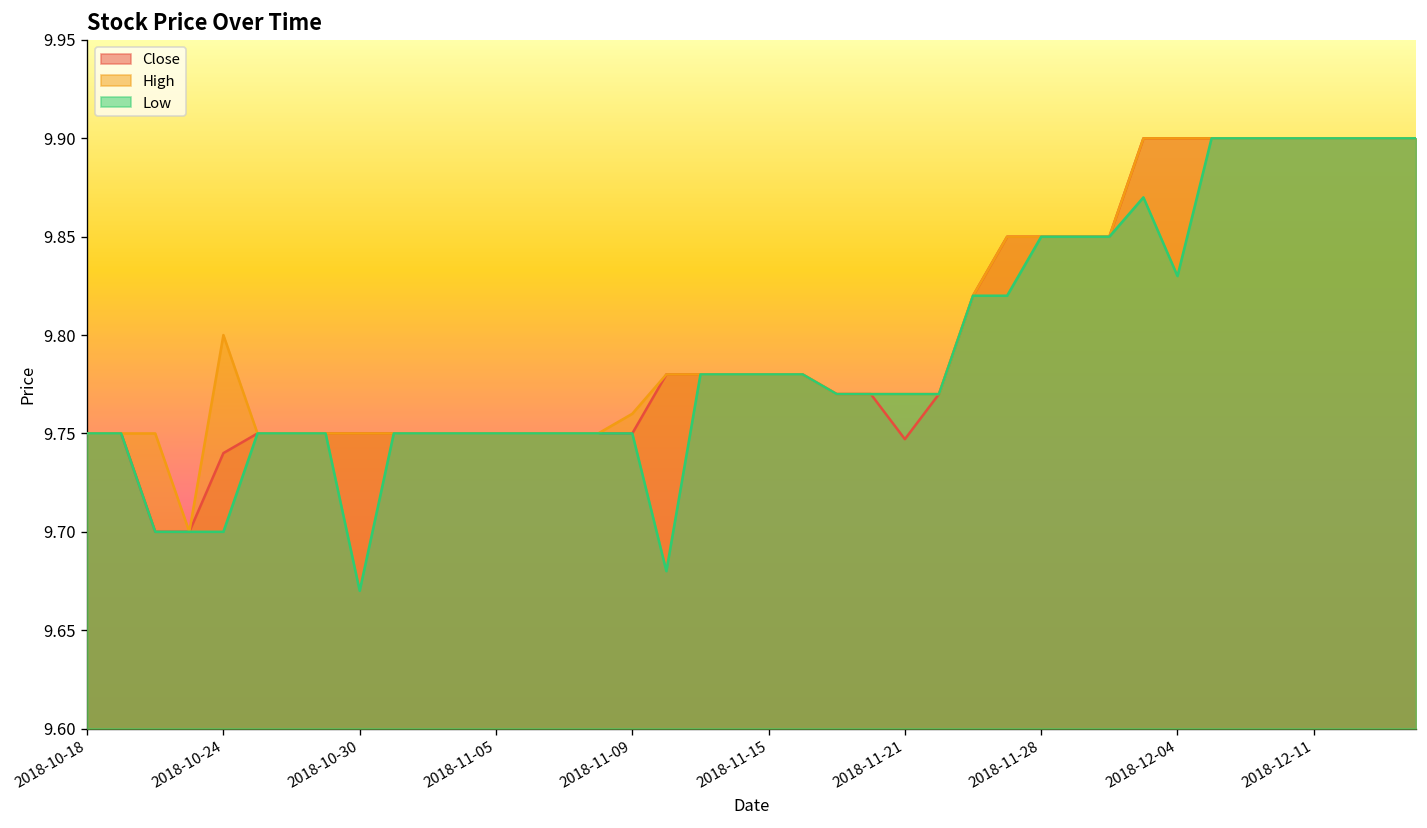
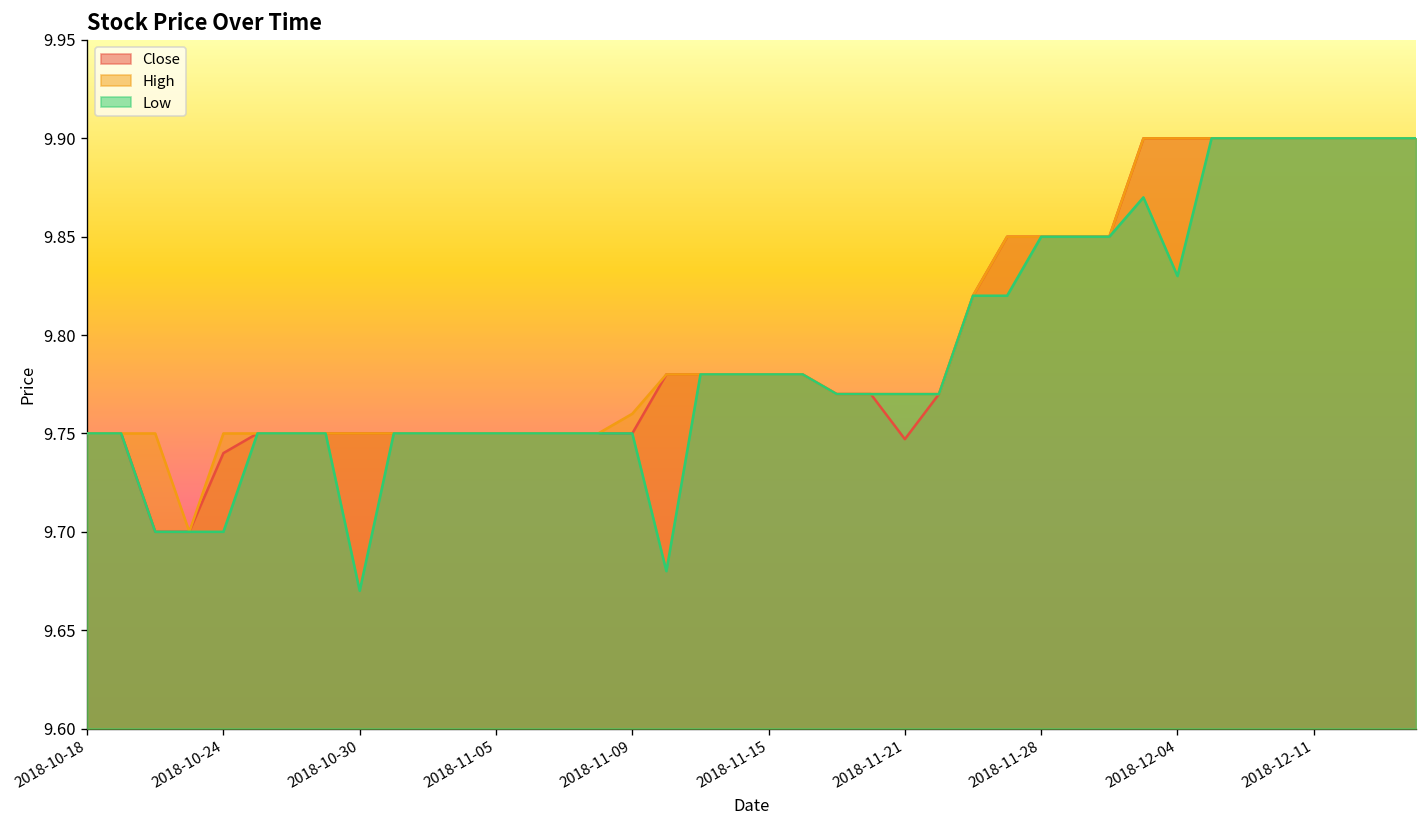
  {
    "Close": {
      "2018-10-24": 9.74,
      "2018-11-21": 9.747
    },
    "High": {
-     "2018-10-24": 9.80,
+     "2018-10-24": 9.75,
      "2018-11-09": 9.76
    },
    "Low": {
      "2018-10-24": 9.70,
      "2018-10-30": 9.67,
      "2018-12-04": 9.83
    }
  }
